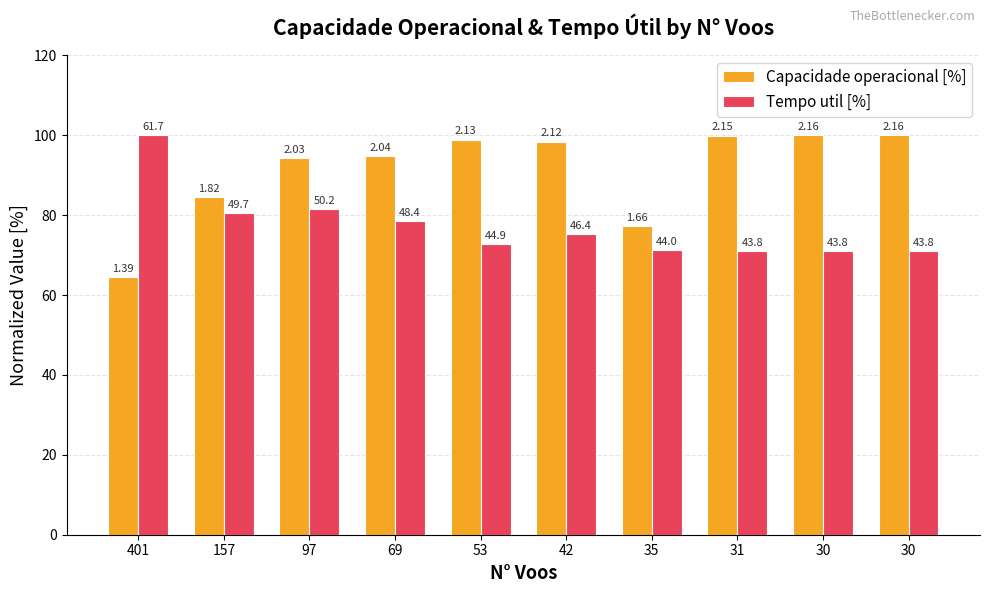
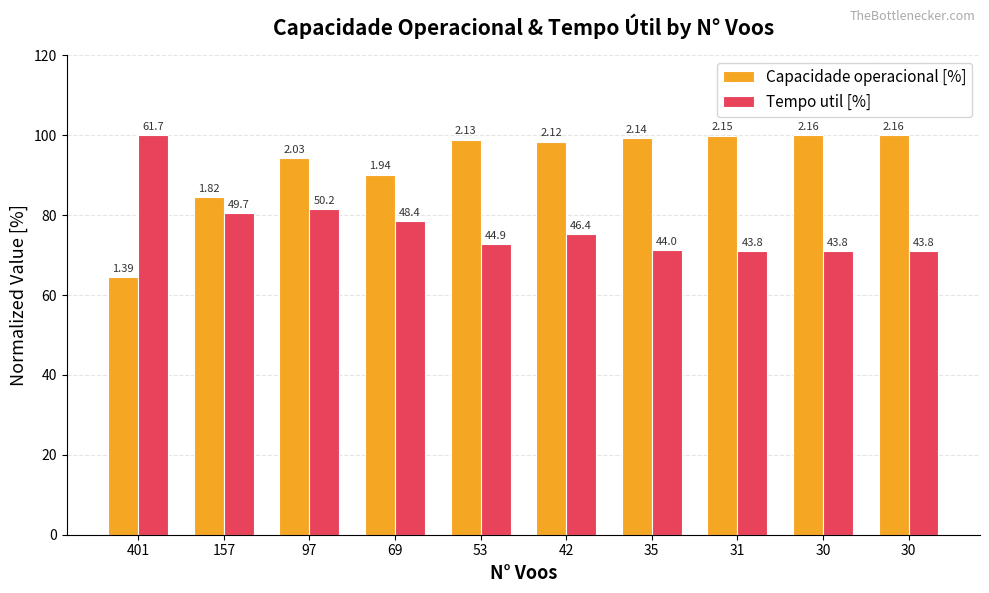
  {
    "Capacidade operacional [%]": {
-     "69": 2.04,
-     "35": 1.66
+     "69": 1.94,
+     "35": 2.14
    }
  }
